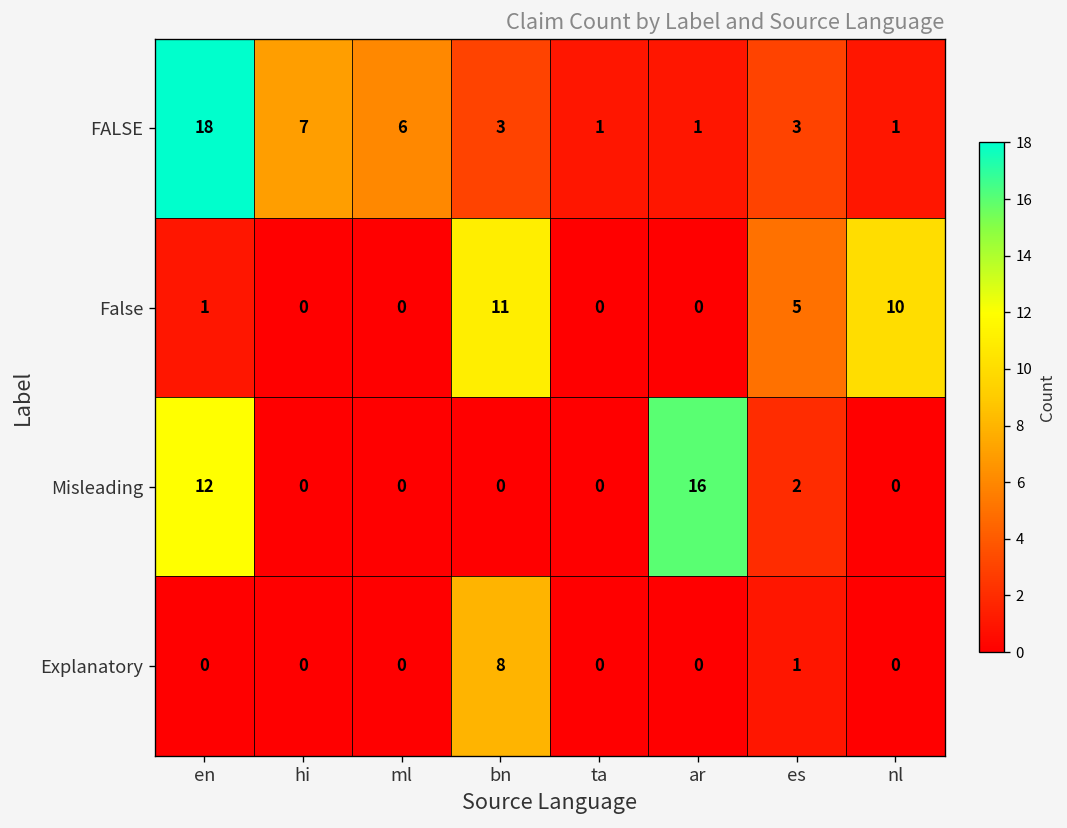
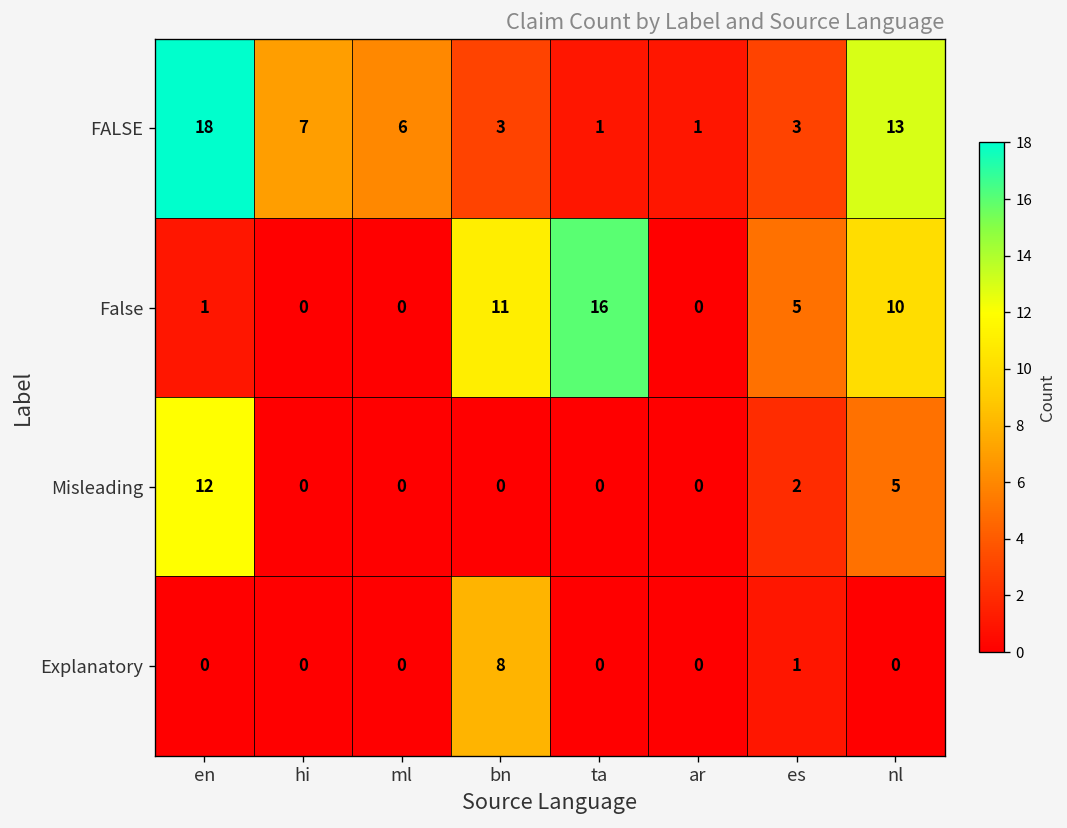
  {
    "FALSE": {
      "en": 18,
      "hi": 7,
      "ml": 6,
      "bn": 3,
      "ta": 1,
      "ar": 1,
      "es": 3,
-     "nl": 1
+     "nl": 13
    },
    "False": {
      "en": 1,
      "hi": 0,
      "ml": 0,
      "bn": 11,
-     "ta": 0,
+     "ta": 16,
      "ar": 0,
      "es": 5,
      "nl": 10
    },
    "Misleading": {
      "en": 12,
      "hi": 0,
      "ml": 0,
      "bn": 0,
      "ta": 0,
-     "ar": 16,
+     "ar": 0,
      "es": 2,
-     "nl": 0
+     "nl": 5
    },
    "Explanatory": {
      "en": 0,
      "hi": 0,
      "ml": 0,
      "bn": 8,
      "ta": 0,
      "ar": 0,
      "es": 1,
      "nl": 0
    }
  }
